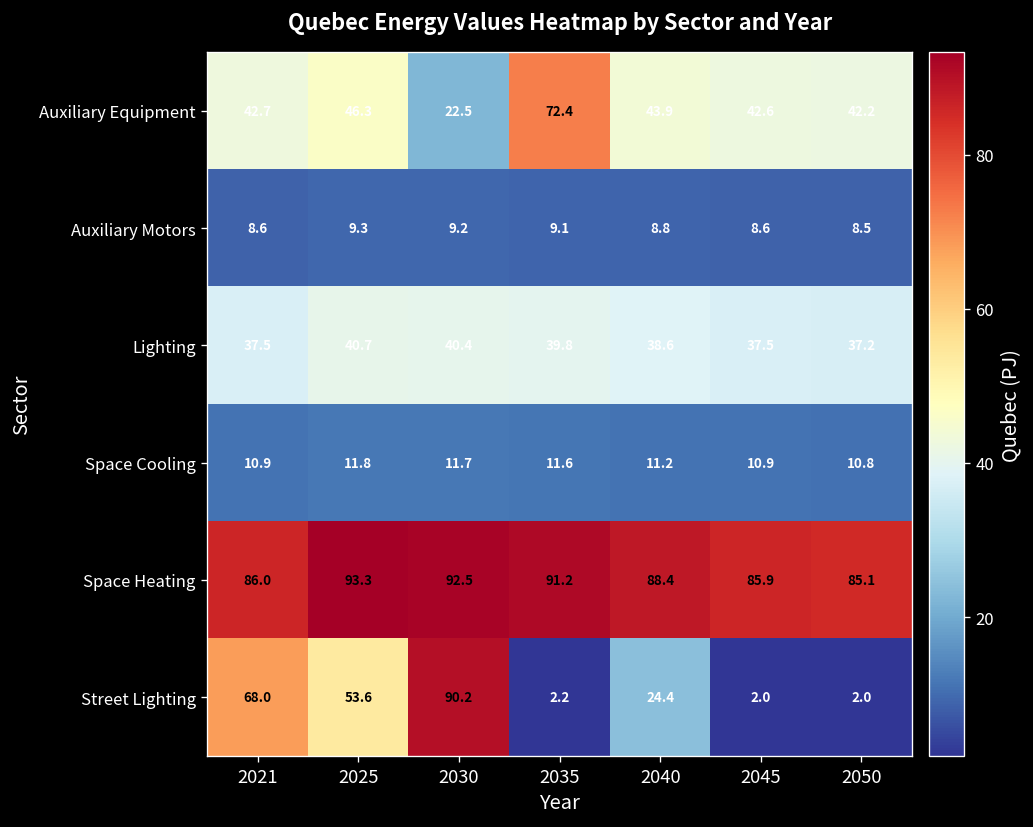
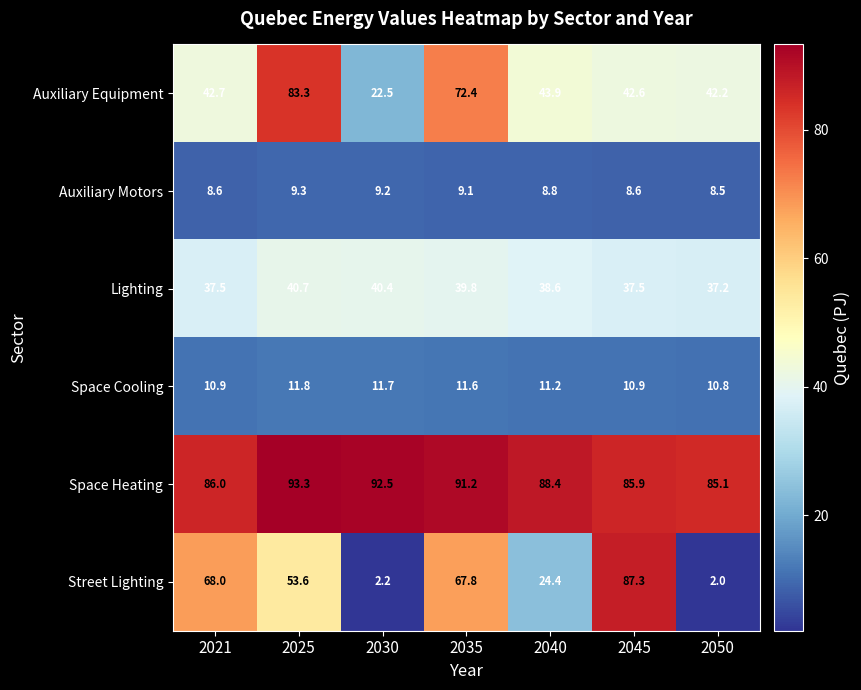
  {
    "Auxiliary Equipment": {
-     "2025": 46.3,
+     "2025": 83.3,
      "2030": 22.5,
      "2035": 72.4
    },
    "Auxiliary Motors": {
      "2021": 8.6,
      "2025": 9.3,
      "2030": 9.2,
      "2035": 9.1,
      "2040": 8.8,
      "2045": 8.6,
      "2050": 8.5
    },
    "Space Cooling": {
      "2021": 10.9,
      "2025": 11.8,
      "2030": 11.7,
      "2035": 11.6,
      "2040": 11.2,
      "2045": 10.9,
      "2050": 10.8
    },
    "Space Heating": {
      "2021": 86.0,
      "2025": 93.3,
      "2030": 92.5,
      "2035": 91.2,
      "2040": 88.4,
      "2045": 85.9,
      "2050": 85.1
    },
    "Street Lighting": {
      "2021": 68.0,
      "2025": 53.6,
-     "2030": 90.2,
-     "2035": 2.2,
+     "2030": 2.2,
+     "2035": 67.8,
      "2040": 24.4,
-     "2045": 2.0,
+     "2045": 87.3,
      "2050": 2.0
    }
  }
